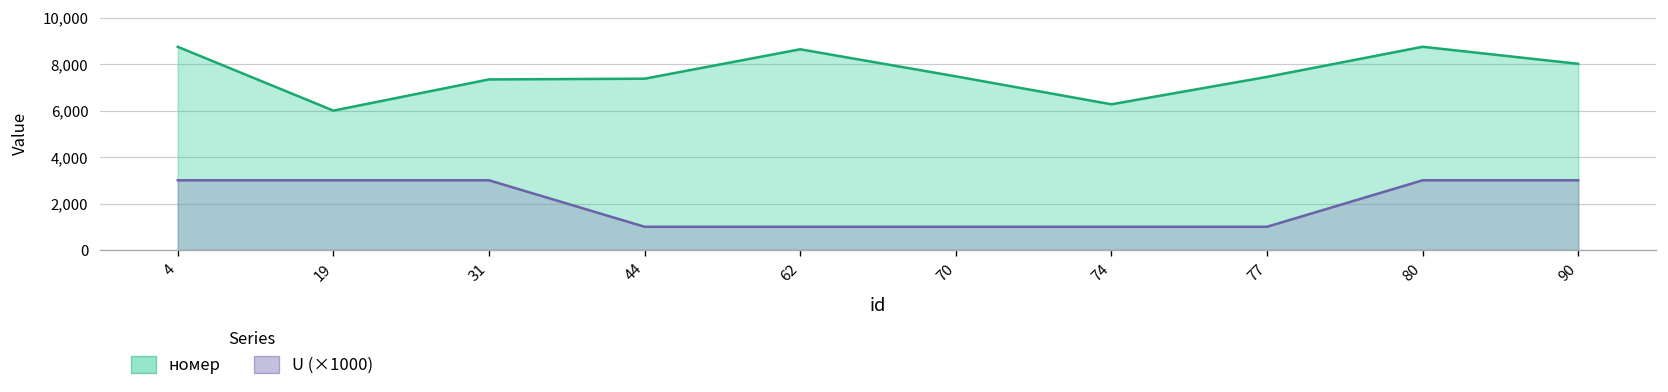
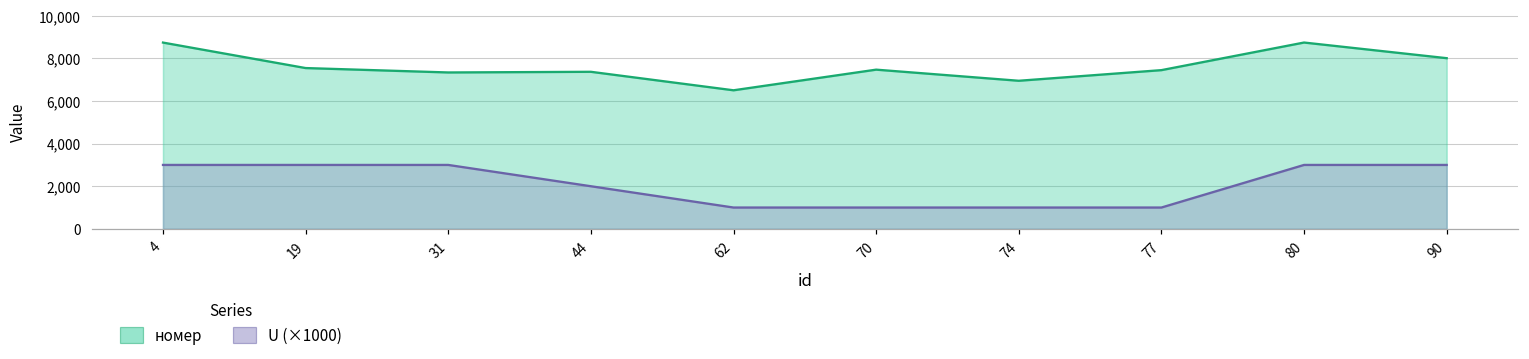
  {
    "номер": {
      "4": "8,700",
-     "19": "6,000",
+     "19": "7,500",
      "31": "7,300",
      "44": "7,400",
-     "62": "8,600",
+     "62": "6,500",
      "70": "7,500",
-     "74": "6,300",
+     "74": "7,000",
      "77": "7,500",
      "80": "8,700",
      "90": "8,000"
    },
    "U (×1000)": {
      "4": "3,000",
      "19": "3,000",
      "31": "3,000",
-     "44": "1,000",
+     "44": "2,000",
      "62": "1,000",
      "70": "1,000",
      "74": "1,000",
      "77": "1,000",
      "80": "3,000",
      "90": "3,000"
    }
  }
